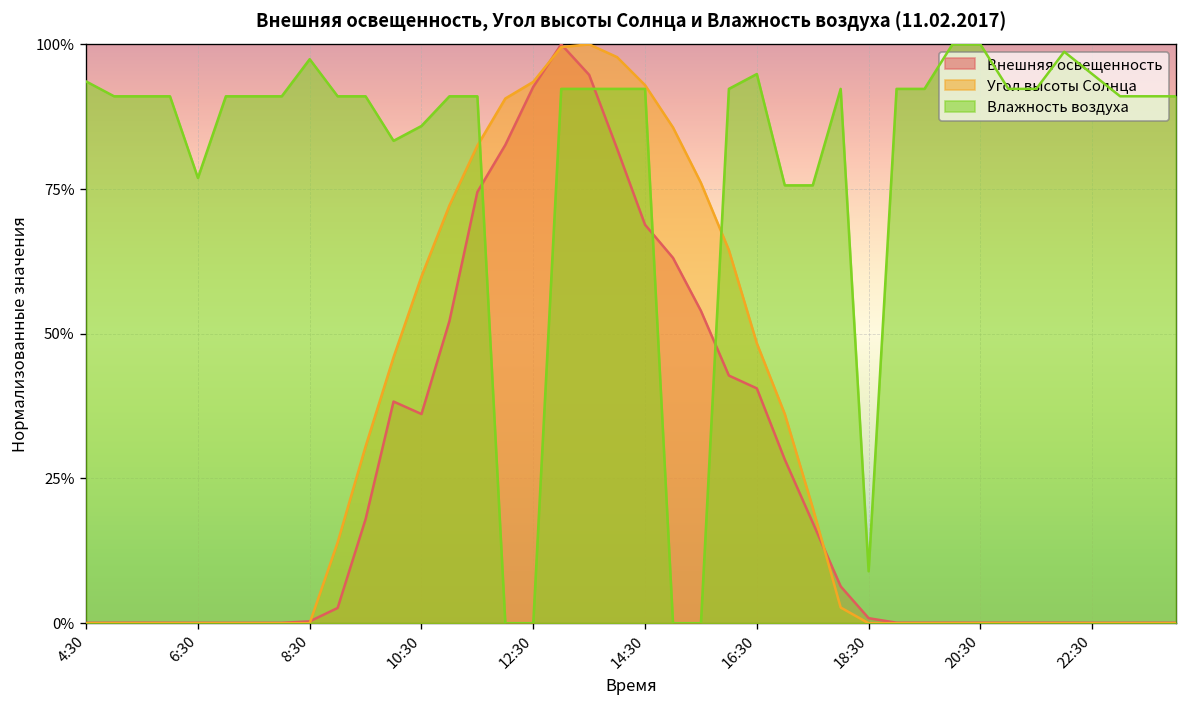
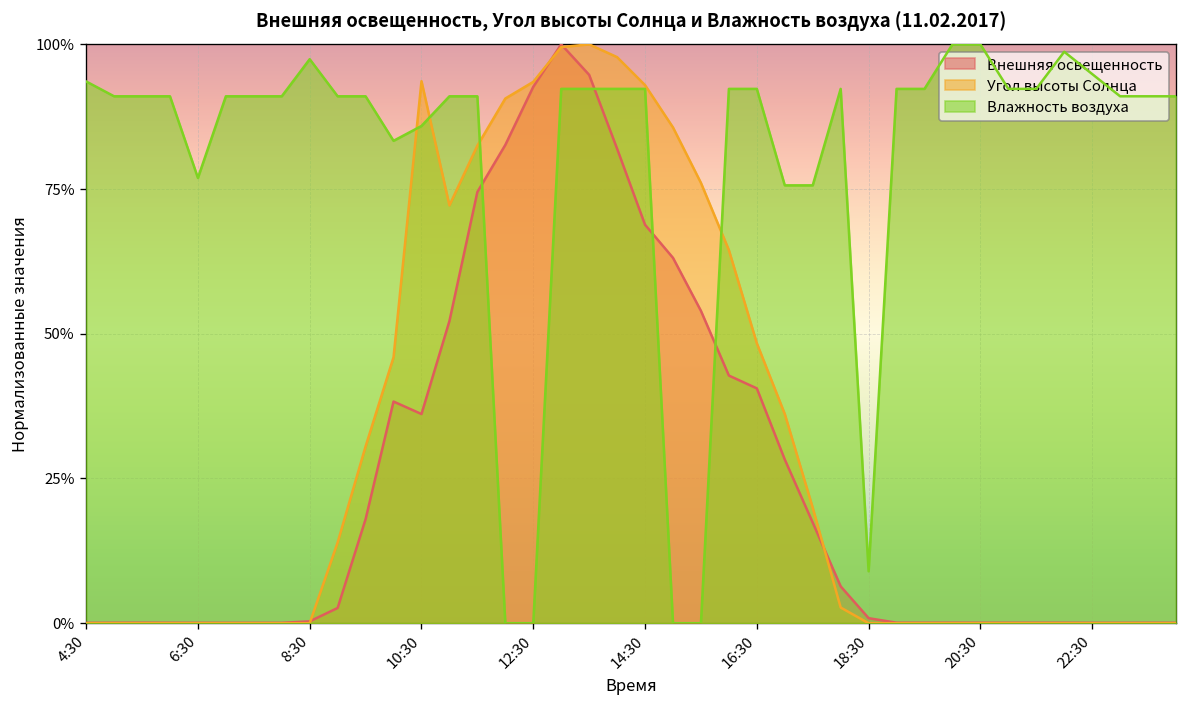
  {
    "Внешняя освещенность": {
      "10:30": "36%",
      "12:30": "93%",
      "14:30": "69%",
      "16:30": "41%",
      "18:30": "1%"
    },
    "Угол высоты Солнца": {
-     "10:30": "60%",
+     "10:30": "94%",
      "12:30": "94%",
      "14:30": "93%",
      "16:30": "48%",
      "18:30": "0%"
    },
    "Влажность воздуха": {
      "4:30": "94%",
      "6:30": "77%",
      "8:30": "97%",
      "10:30": "86%",
      "12:30": "0%",
      "14:30": "92%",
-     "16:30": "95%",
+     "16:30": "92%",
      "18:30": "9%",
      "20:30": "100%"
    }
  }
